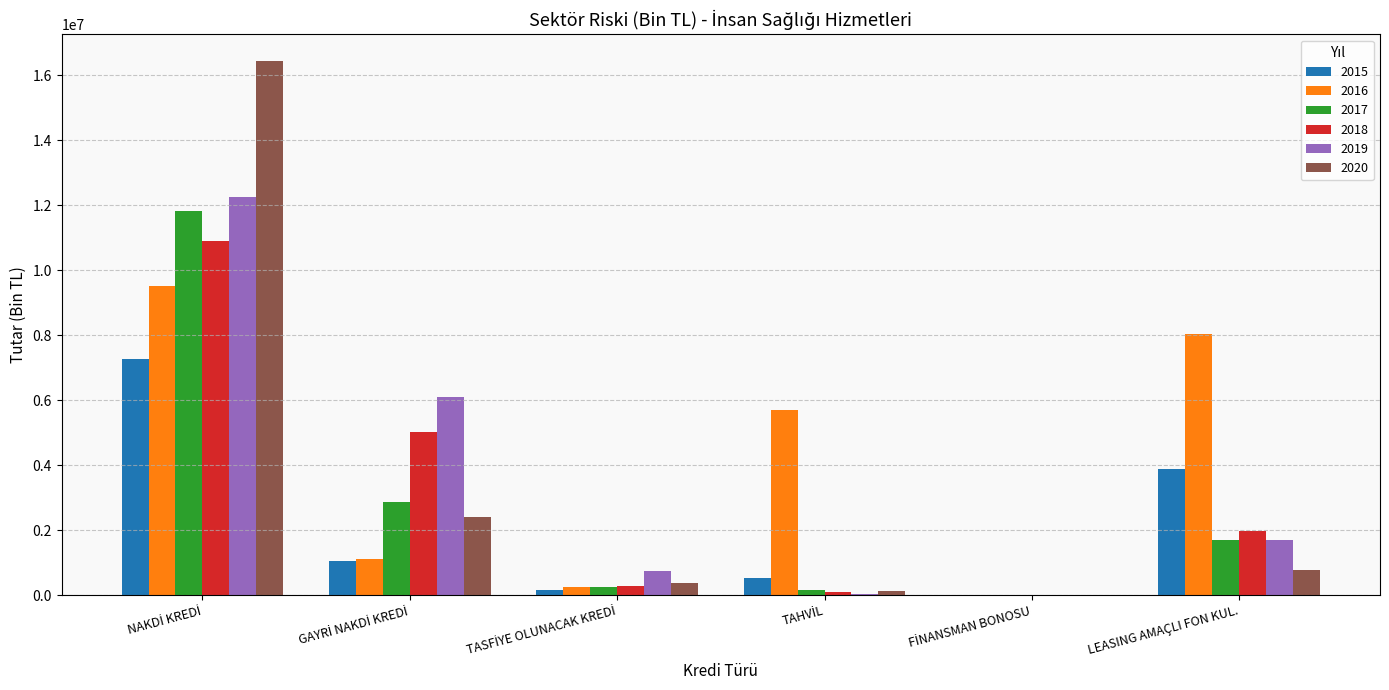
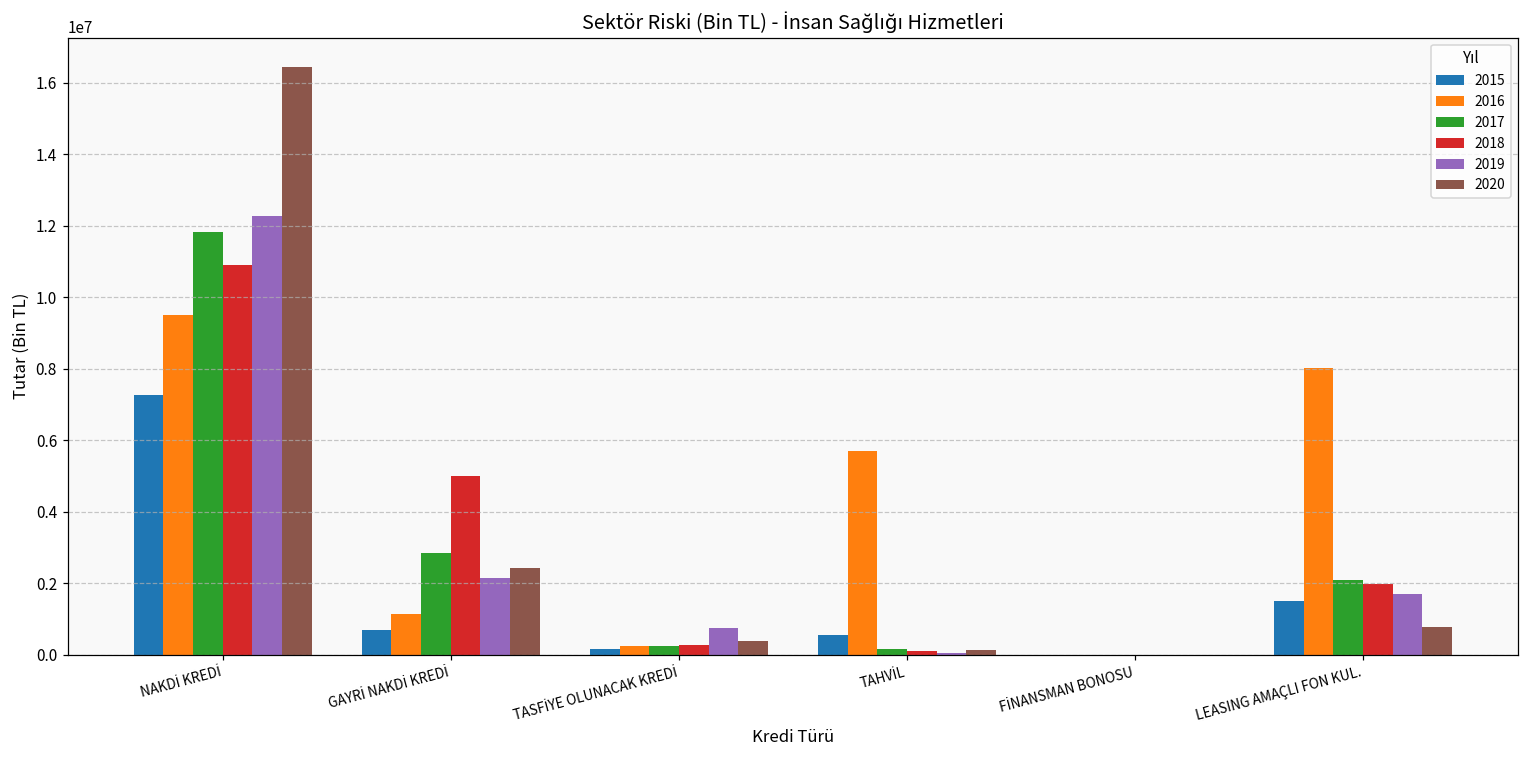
  {
    "2015": {
      "NAKDİ KREDİ": 7300000,
-     "GAYRİ NAKDİ KREDİ": 1000000,
+     "GAYRİ NAKDİ KREDİ": 700000,
      "TASFİYE OLUNACAK KREDİ": 100000,
      "TAHVİL": 500000,
      "FİNANSMAN BONOSU": 0,
-     "LEASING AMAÇLI FON KUL.": 3900000
+     "LEASING AMAÇLI FON KUL.": 1500000
    },
    "2016": {
      "NAKDİ KREDİ": 9500000,
      "GAYRİ NAKDİ KREDİ": 1100000,
      "TASFİYE OLUNACAK KREDİ": 200000,
      "TAHVİL": 5700000,
      "FİNANSMAN BONOSU": 0,
      "LEASING AMAÇLI FON KUL.": 8000000
    },
    "2017": {
      "NAKDİ KREDİ": 11800000,
      "GAYRİ NAKDİ KREDİ": 2900000,
      "TASFİYE OLUNACAK KREDİ": 200000,
      "TAHVİL": 100000,
      "FİNANSMAN BONOSU": 0,
-     "LEASING AMAÇLI FON KUL.": 1700000
+     "LEASING AMAÇLI FON KUL.": 2100000
    },
    "2018": {
      "NAKDİ KREDİ": 10900000,
      "GAYRİ NAKDİ KREDİ": 5000000,
      "TASFİYE OLUNACAK KREDİ": 300000,
      "TAHVİL": 100000,
      "FİNANSMAN BONOSU": 0,
      "LEASING AMAÇLI FON KUL.": 2000000
    },
    "2019": {
      "NAKDİ KREDİ": 12300000,
-     "GAYRİ NAKDİ KREDİ": 6100000,
+     "GAYRİ NAKDİ KREDİ": 2100000,
      "TASFİYE OLUNACAK KREDİ": 700000,
      "FİNANSMAN BONOSU": 0,
      "LEASING AMAÇLI FON KUL.": 1700000
    },
    "2020": {
      "NAKDİ KREDİ": 16400000,
      "GAYRİ NAKDİ KREDİ": 2400000,
      "TASFİYE OLUNACAK KREDİ": 400000,
      "TAHVİL": 100000,
      "FİNANSMAN BONOSU": 0,
      "LEASING AMAÇLI FON KUL.": 800000
    }
  }
